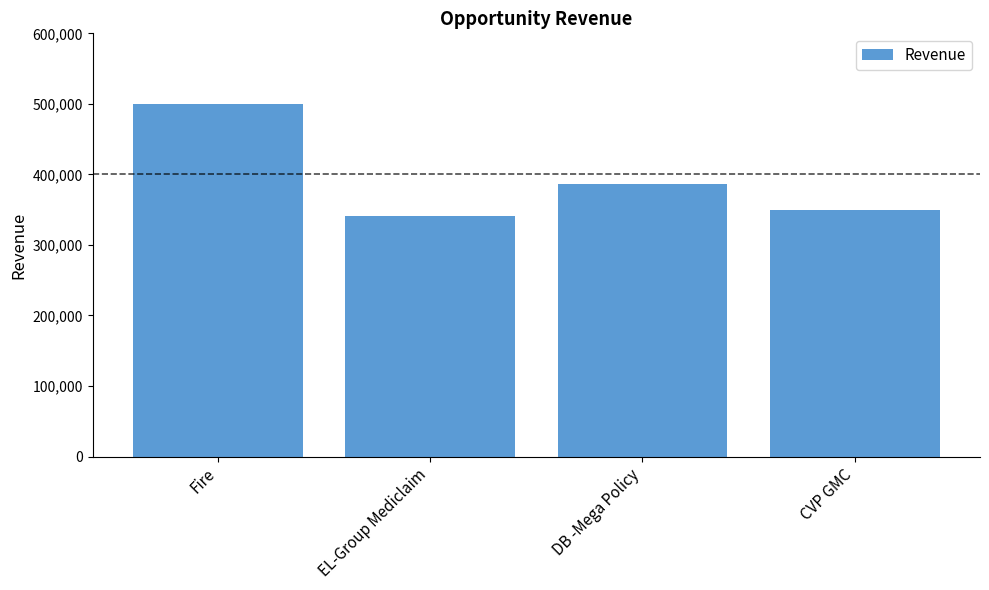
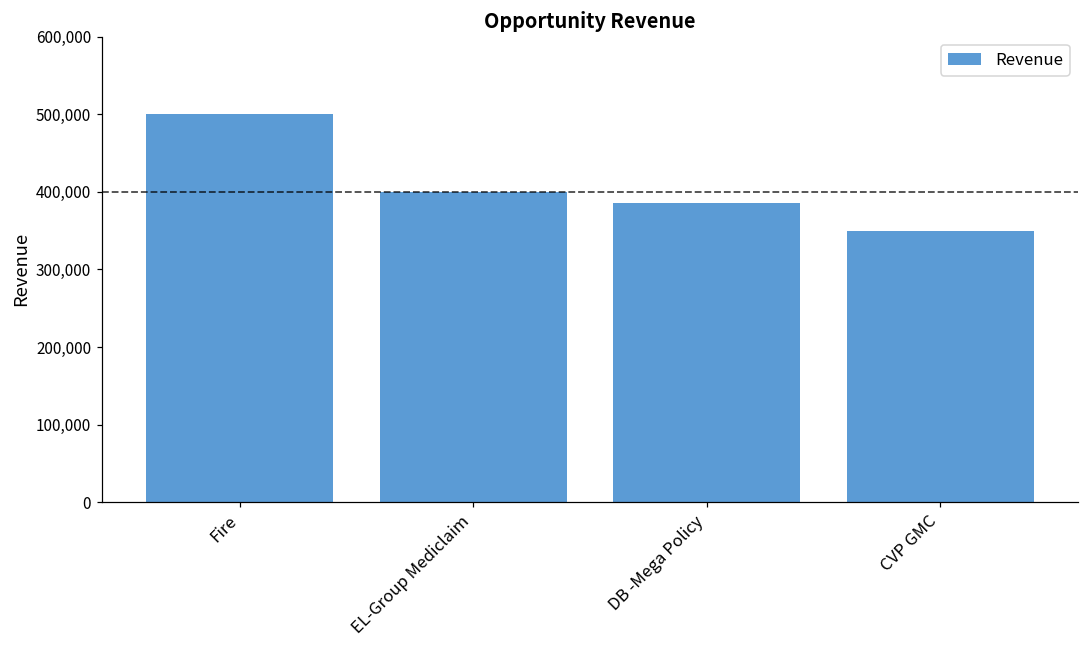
  {
    "Fire": "500,000",
-   "EL-Group Mediclaim": "340,000",
+   "EL-Group Mediclaim": "400,000",
    "DB -Mega Policy": "390,000",
    "CVP GMC": "350,000"
  }
